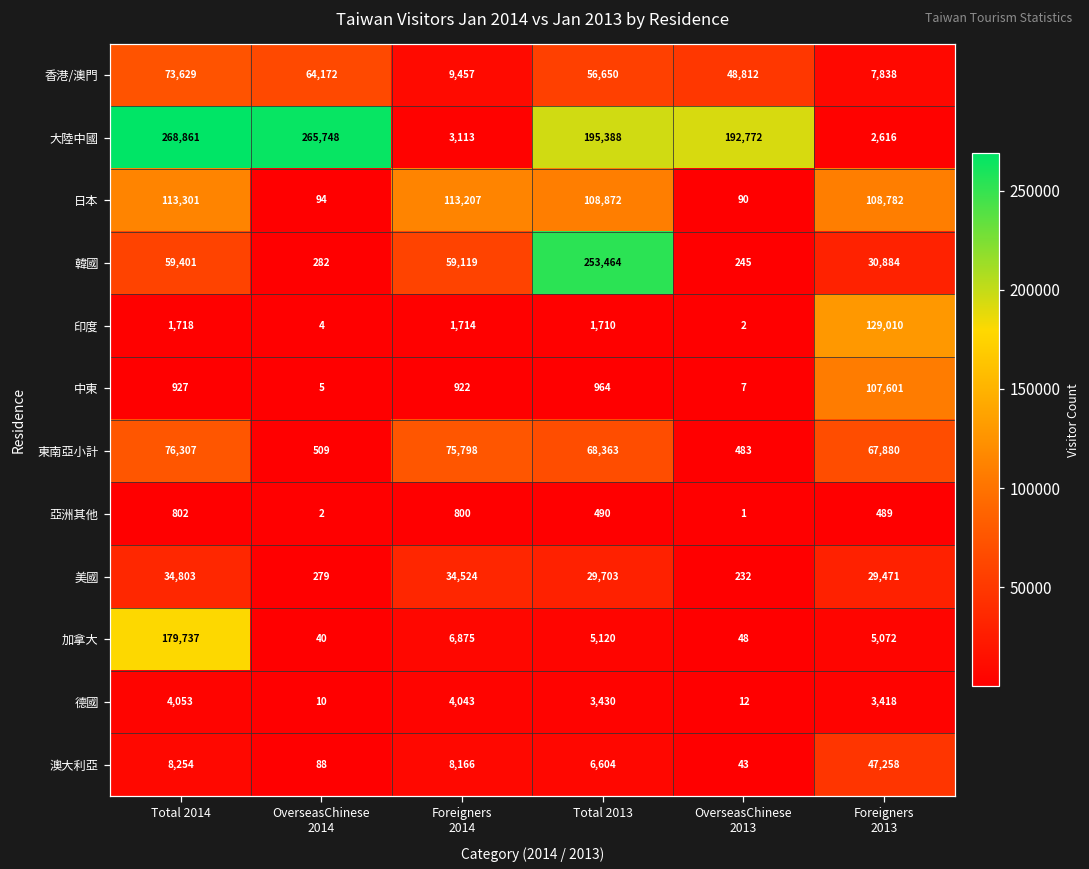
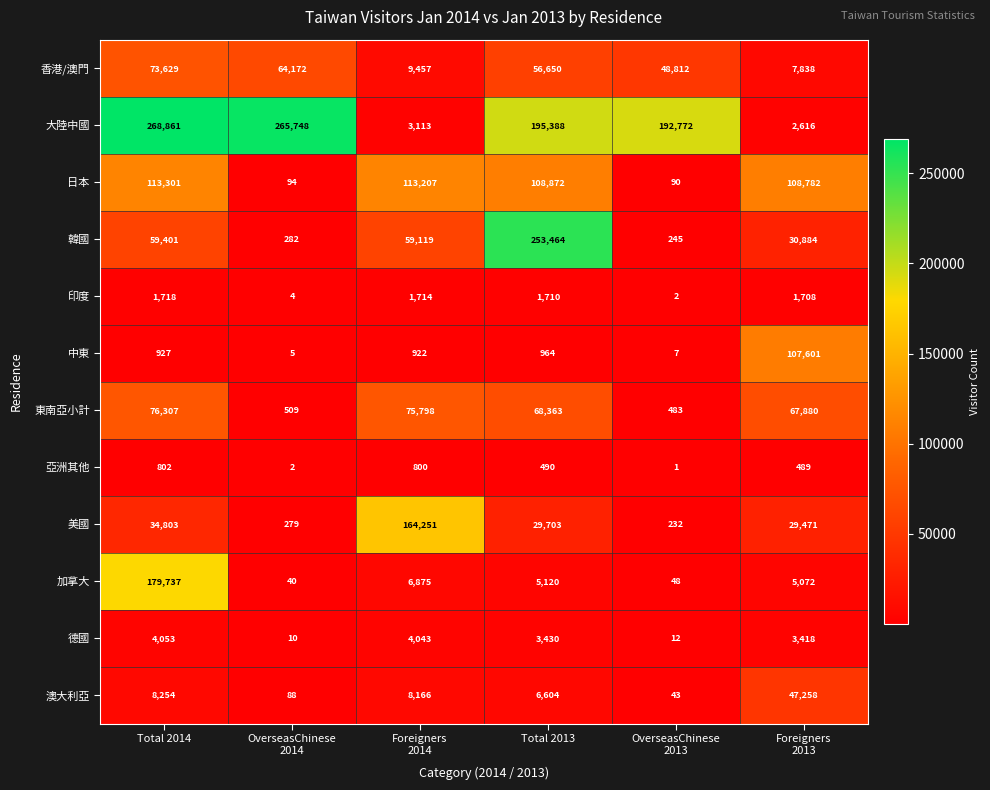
  {
    "香港/澳門": {
      "Total 2014": "73,629",
      "OverseasChinese 2014": "64,172",
      "Foreigners 2014": "9,457",
      "Total 2013": "56,650",
      "OverseasChinese 2013": "48,812",
      "Foreigners 2013": "7,838"
    },
    "大陸中國": {
      "Total 2014": "268,861",
      "OverseasChinese 2014": "265,748",
      "Foreigners 2014": "3,113",
      "Total 2013": "195,388",
      "OverseasChinese 2013": "192,772",
      "Foreigners 2013": "2,616"
    },
    "日本": {
      "Total 2014": "113,301",
      "OverseasChinese 2014": "94",
      "Foreigners 2014": "113,207",
      "Total 2013": "108,872",
      "OverseasChinese 2013": "90",
      "Foreigners 2013": "108,782"
    },
    "韓國": {
      "Total 2014": "59,401",
      "OverseasChinese 2014": "282",
      "Foreigners 2014": "59,119",
      "Total 2013": "253,464",
      "OverseasChinese 2013": "245",
      "Foreigners 2013": "30,884"
    },
    "印度": {
      "Total 2014": "1,718",
      "OverseasChinese 2014": "4",
      "Foreigners 2014": "1,714",
      "Total 2013": "1,710",
      "OverseasChinese 2013": "2",
-     "Foreigners 2013": "129,010"
+     "Foreigners 2013": "1,708"
    },
    "中東": {
      "Total 2014": "927",
      "OverseasChinese 2014": "5",
      "Foreigners 2014": "922",
      "Total 2013": "964",
      "OverseasChinese 2013": "7",
      "Foreigners 2013": "107,601"
    },
    "東南亞小計": {
      "Total 2014": "76,307",
      "OverseasChinese 2014": "509",
      "Foreigners 2014": "75,798",
      "Total 2013": "68,363",
      "OverseasChinese 2013": "483",
      "Foreigners 2013": "67,880"
    },
    "亞洲其他": {
      "Total 2014": "802",
      "OverseasChinese 2014": "2",
      "Foreigners 2014": "800",
      "Total 2013": "490",
      "OverseasChinese 2013": "1",
      "Foreigners 2013": "489"
    },
    "美國": {
      "Total 2014": "34,803",
      "OverseasChinese 2014": "279",
-     "Foreigners 2014": "34,524",
+     "Foreigners 2014": "164,251",
      "Total 2013": "29,703",
      "OverseasChinese 2013": "232",
      "Foreigners 2013": "29,471"
    },
    "加拿大": {
      "Total 2014": "179,737",
      "OverseasChinese 2014": "40",
      "Foreigners 2014": "6,875",
      "Total 2013": "5,120",
      "OverseasChinese 2013": "48",
      "Foreigners 2013": "5,072"
    },
    "德國": {
      "Total 2014": "4,053",
      "OverseasChinese 2014": "10",
      "Foreigners 2014": "4,043",
      "Total 2013": "3,430",
      "OverseasChinese 2013": "12",
      "Foreigners 2013": "3,418"
    },
    "澳大利亞": {
      "Total 2014": "8,254",
      "OverseasChinese 2014": "88",
      "Foreigners 2014": "8,166",
      "Total 2013": "6,604",
      "OverseasChinese 2013": "43",
      "Foreigners 2013": "47,258"
    }
  }
